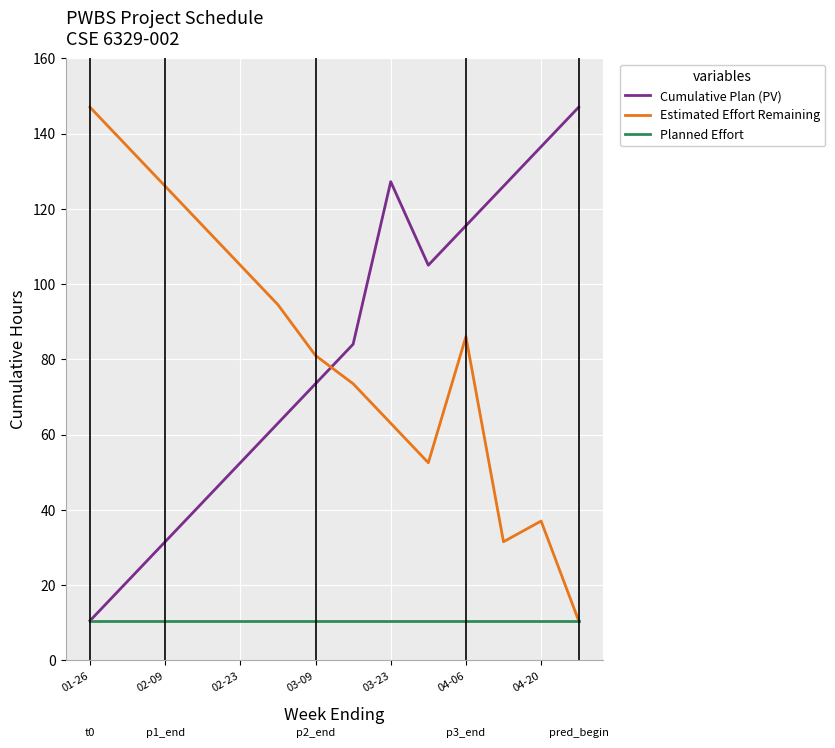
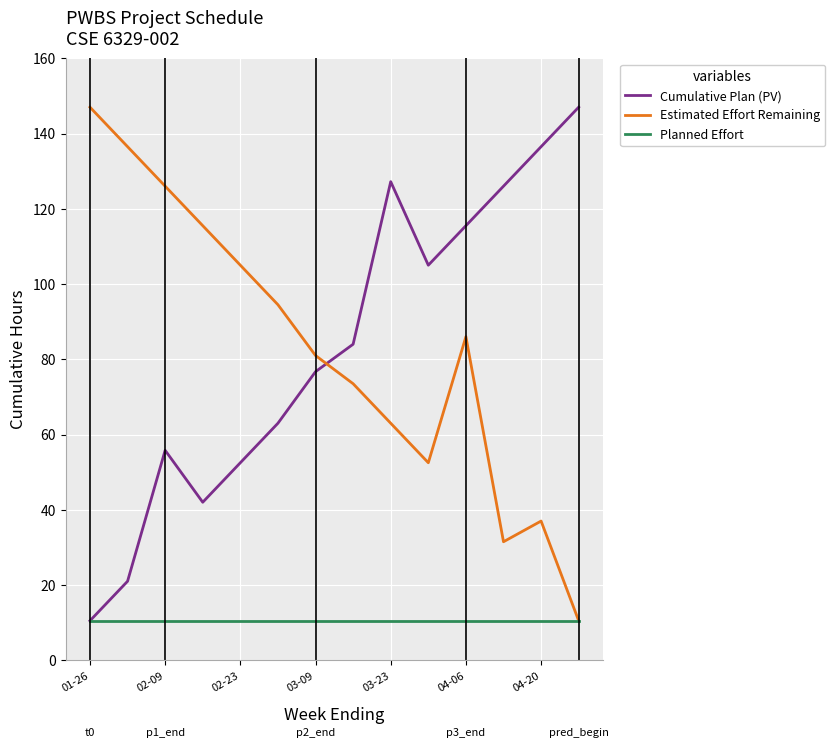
  {
    "Cumulative Plan (PV)": {
-     "02-09": 32,
+     "02-09": 56,
      "02-23": 53,
-     "03-09": 74,
+     "03-09": 77,
      "03-23": 127,
      "04-06": 116,
      "04-20": 137
    },
    "Estimated Effort Remaining": {
      "01-26": 147,
      "02-09": 126,
      "02-23": 105,
      "03-09": 81,
      "03-23": 63,
      "04-06": 86,
      "04-20": 37
    },
    "Planned Effort": {
      "02-09": 11,
      "02-23": 11,
      "03-09": 11,
      "03-23": 11,
      "04-06": 11,
      "04-20": 11
    }
  }
